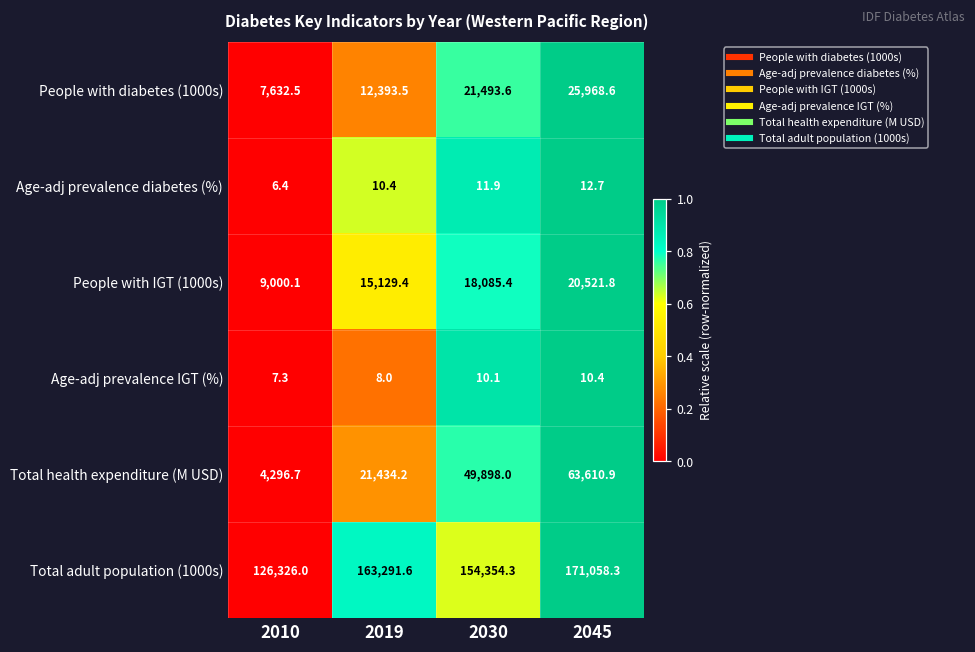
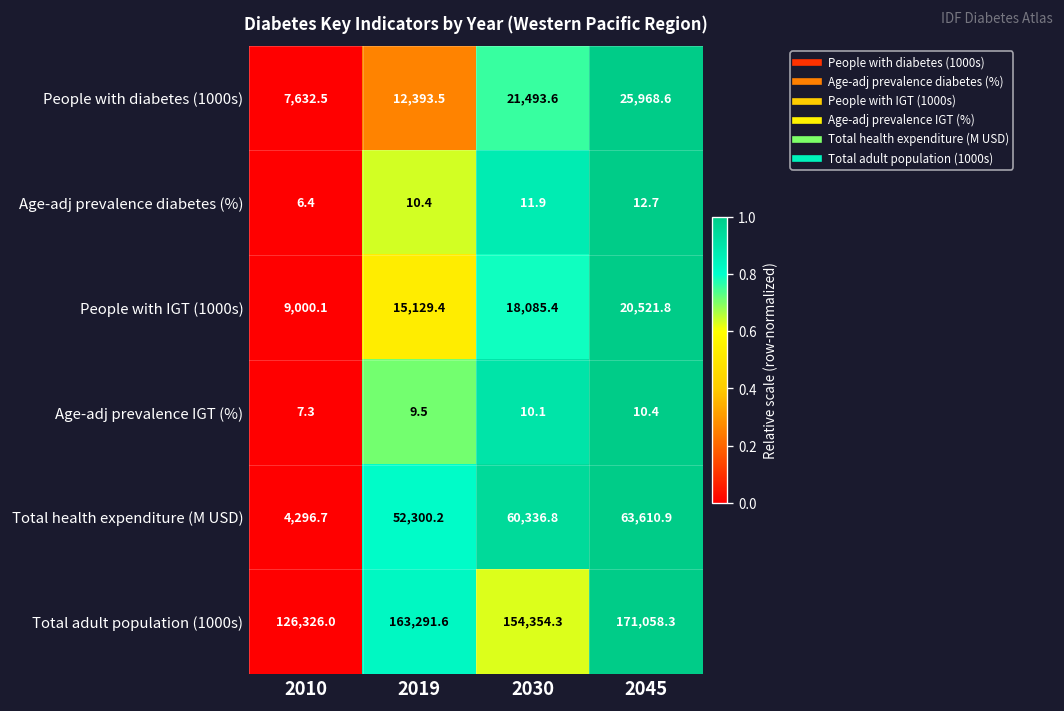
  {
    "People with diabetes (1000s)": {
      "2010": "7,632.5",
      "2019": "12,393.5",
      "2030": "21,493.6",
      "2045": "25,968.6"
    },
    "Age-adj prevalence diabetes (%)": {
      "2010": "6.4",
      "2019": "10.4",
      "2030": "11.9",
      "2045": "12.7"
    },
    "People with IGT (1000s)": {
      "2010": "9,000.1",
      "2019": "15,129.4",
      "2030": "18,085.4",
      "2045": "20,521.8"
    },
    "Age-adj prevalence IGT (%)": {
      "2010": "7.3",
-     "2019": "8.0",
+     "2019": "9.5",
      "2030": "10.1",
      "2045": "10.4"
    },
    "Total health expenditure (M USD)": {
      "2010": "4,296.7",
-     "2019": "21,434.2",
-     "2030": "49,898.0",
+     "2019": "52,300.2",
+     "2030": "60,336.8",
      "2045": "63,610.9"
    },
    "Total adult population (1000s)": {
      "2010": "126,326.0",
      "2019": "163,291.6",
      "2030": "154,354.3",
      "2045": "171,058.3"
    }
  }
